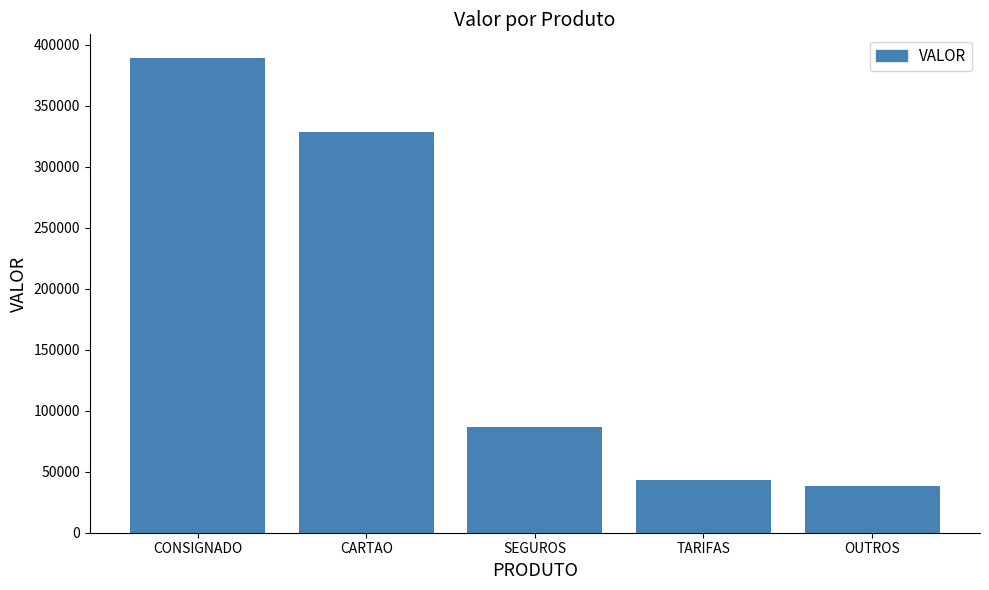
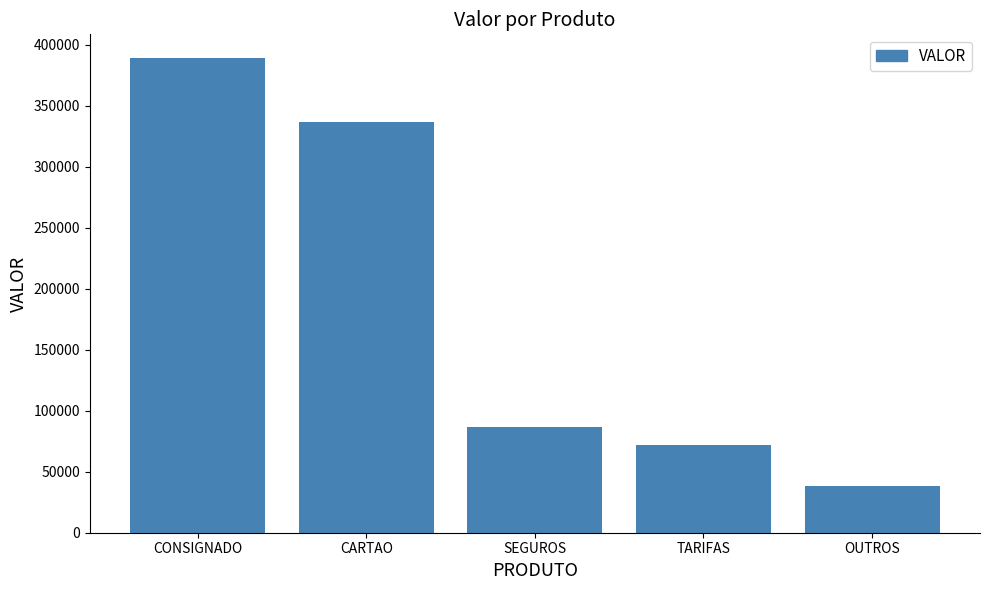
  {
    "CONSIGNADO": 389000,
-   "CARTAO": 328000,
+   "CARTAO": 337000,
    "SEGUROS": 86000,
-   "TARIFAS": 43000,
+   "TARIFAS": 72000,
    "OUTROS": 38000
  }
